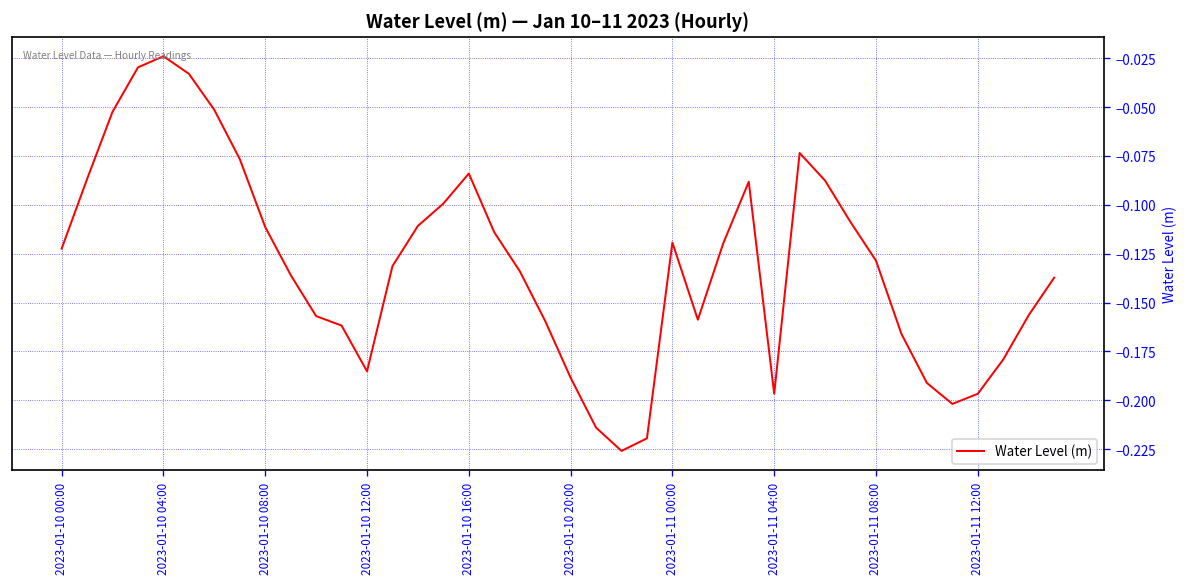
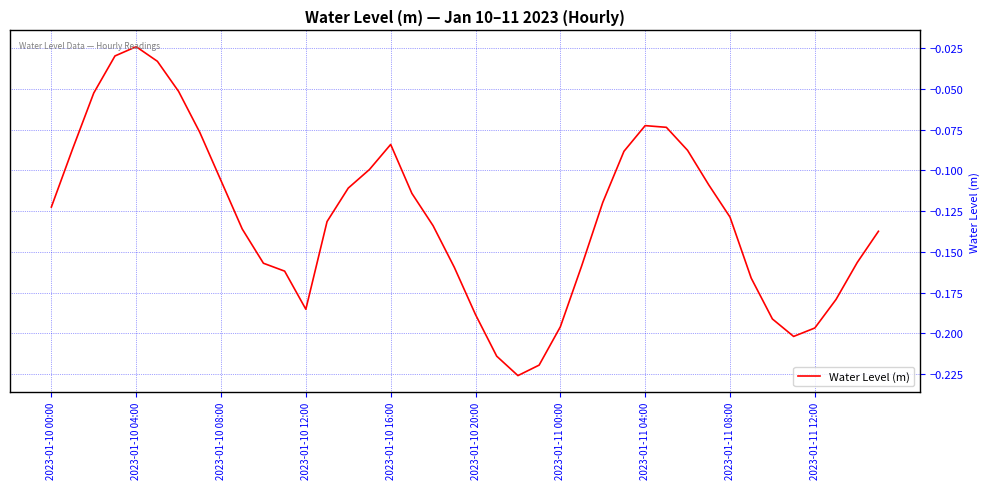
  {
    "2023-01-10 00:00": -0.122,
    "2023-01-10 04:00": -0.024,
-   "2023-01-10 08:00": -0.111,
+   "2023-01-10 08:00": -0.106,
    "2023-01-10 12:00": -0.185,
    "2023-01-10 16:00": -0.084,
    "2023-01-10 20:00": -0.188,
-   "2023-01-11 00:00": -0.119,
-   "2023-01-11 04:00": -0.197,
+   "2023-01-11 00:00": -0.196,
+   "2023-01-11 04:00": -0.072,
    "2023-01-11 08:00": -0.129,
    "2023-01-11 12:00": -0.197
  }
